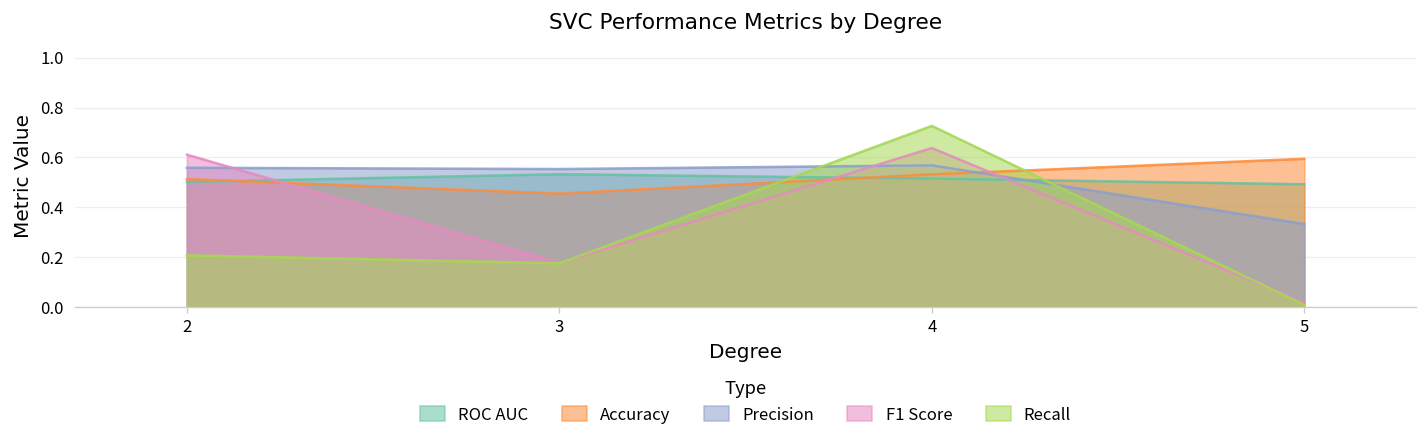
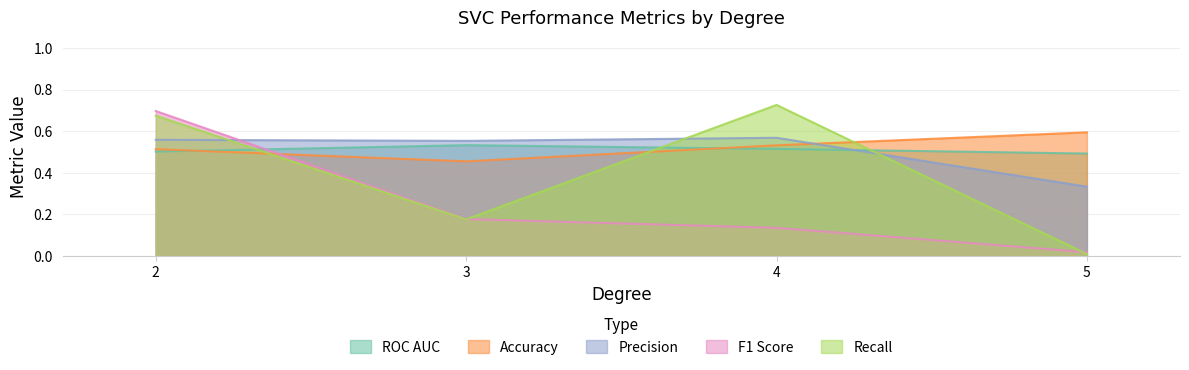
  {
    "Accuracy": {
      "3": 0.46,
      "4": 0.53,
      "5": 0.59
    },
    "F1 Score": {
-     "2": 0.61,
-     "4": 0.64
+     "2": 0.70,
+     "4": 0.14
    },
    "Recall": {
-     "2": 0.21,
+     "2": 0.67,
      "4": 0.73
    }
  }
